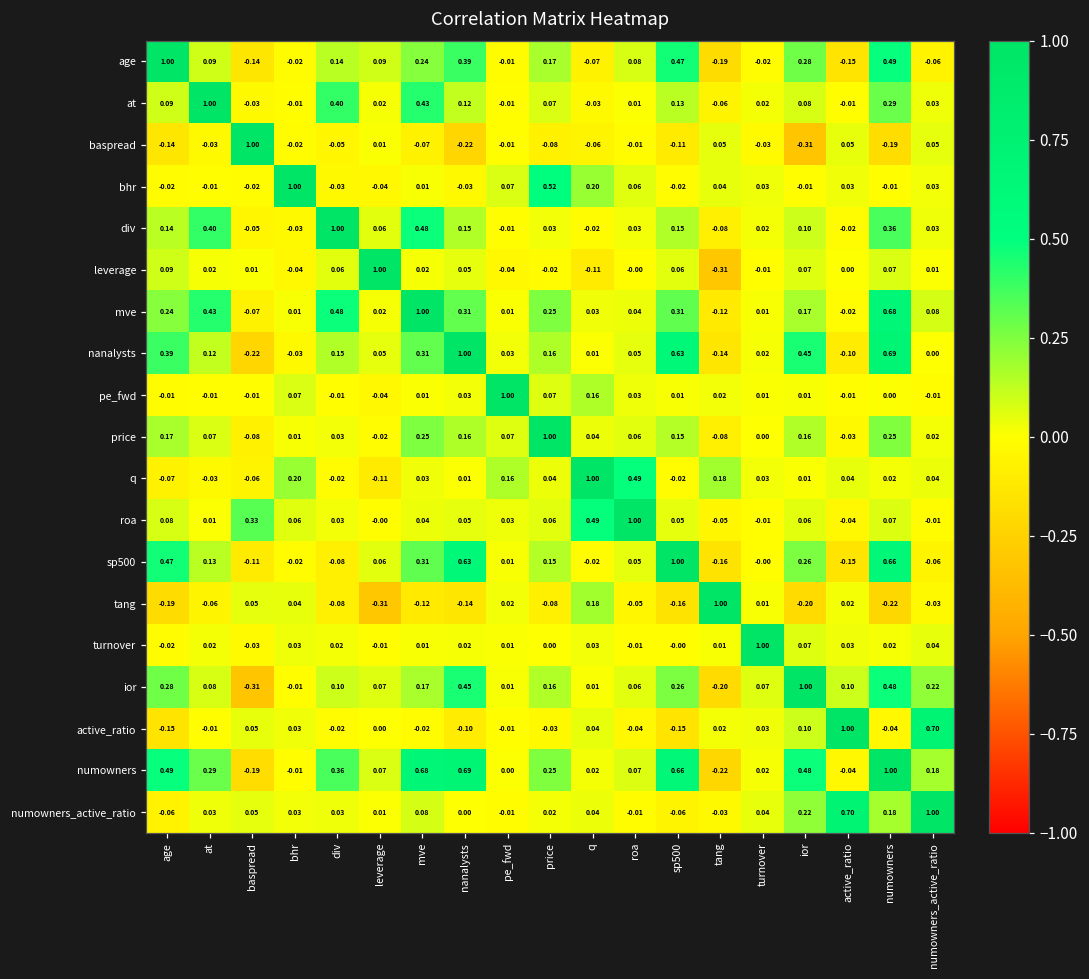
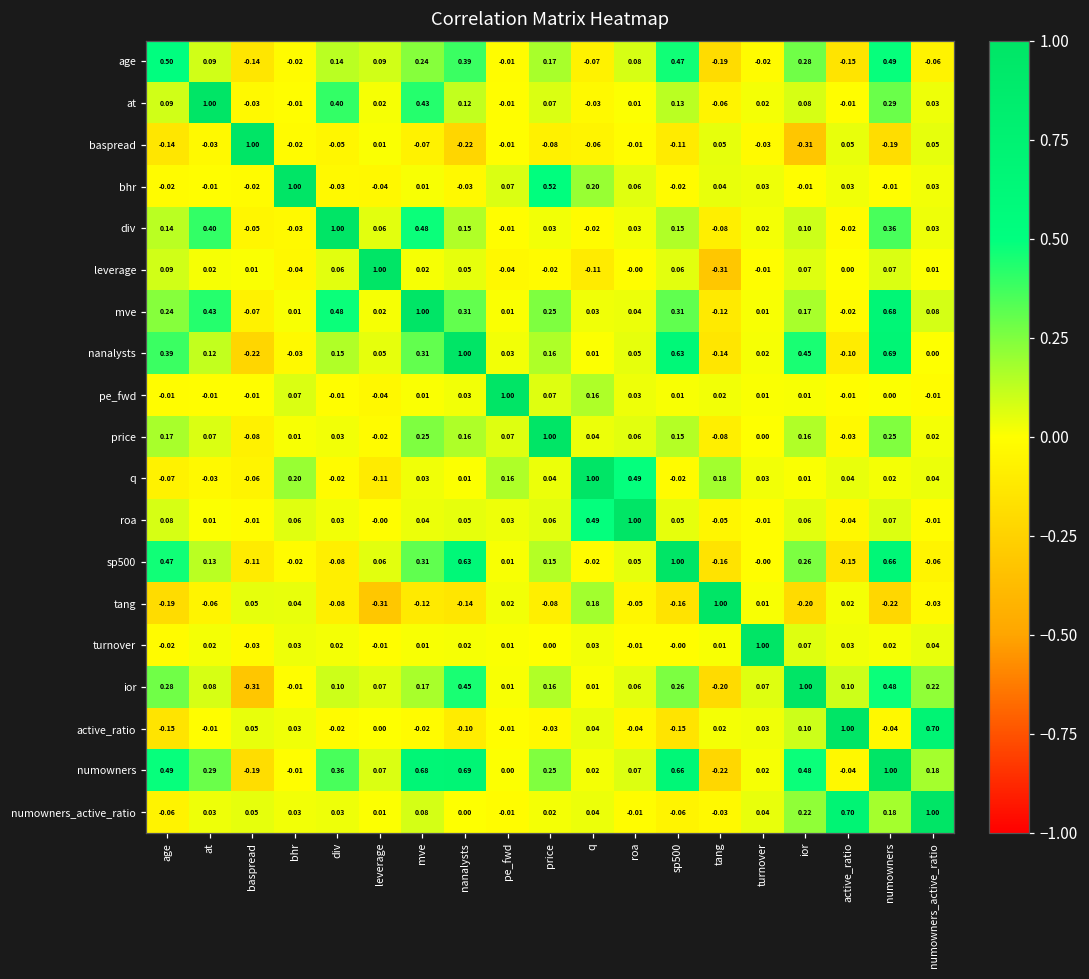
  {
    "age": {
-     "age": 1.00,
+     "age": 0.50,
      "at": 0.09,
      "baspread": -0.14,
      "bhr": -0.02,
      "div": 0.14,
      "leverage": 0.09,
      "mve": 0.24,
      "nanalysts": 0.39,
      "pe_fwd": -0.01,
      "price": 0.17,
      "q": -0.07,
      "roa": 0.08,
      "sp500": 0.47,
      "tang": -0.19,
      "turnover": -0.02,
      "ior": 0.28,
      "active_ratio": -0.15,
      "numowners": 0.49,
      "numowners_active_ratio": -0.06
    },
    "roa": {
      "age": 0.08,
      "at": 0.01,
-     "baspread": 0.33,
+     "baspread": -0.01,
      "bhr": 0.06,
      "div": 0.03,
      "leverage": -0.00,
      "mve": 0.04,
      "nanalysts": 0.05,
      "pe_fwd": 0.03,
      "price": 0.06,
      "q": 0.49,
      "roa": 1.00,
      "sp500": 0.05,
      "tang": -0.05,
      "turnover": -0.01,
      "ior": 0.06,
      "active_ratio": -0.04,
      "numowners": 0.07,
      "numowners_active_ratio": -0.01
    }
  }
